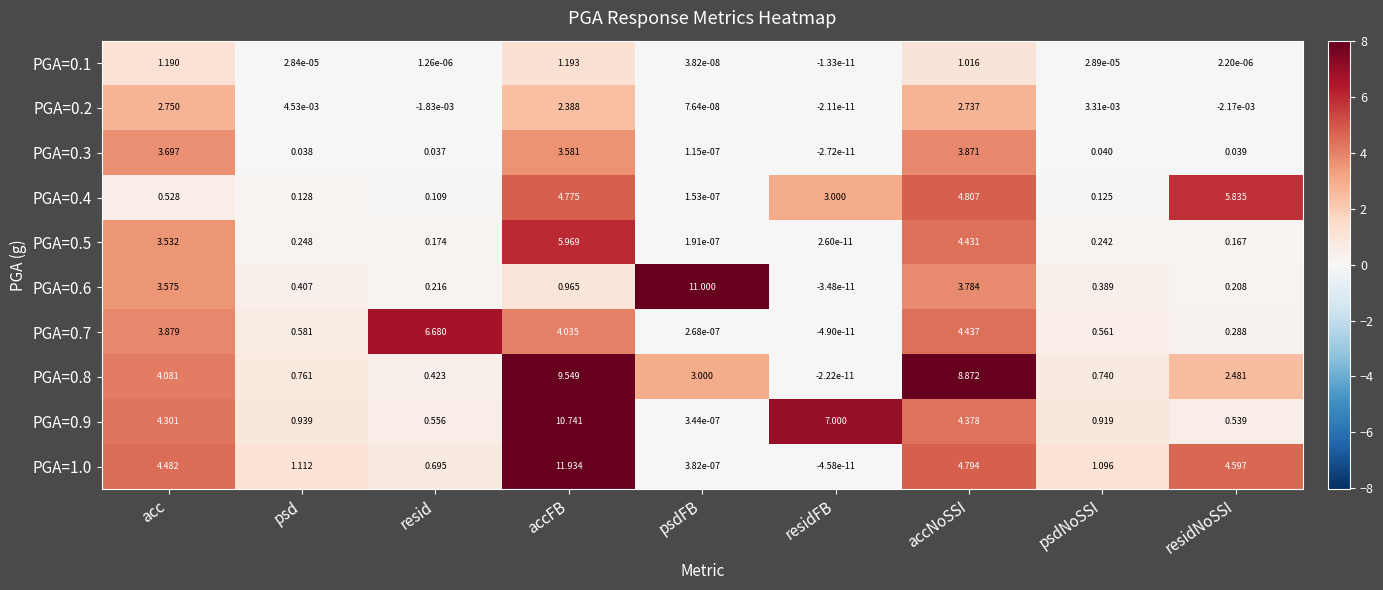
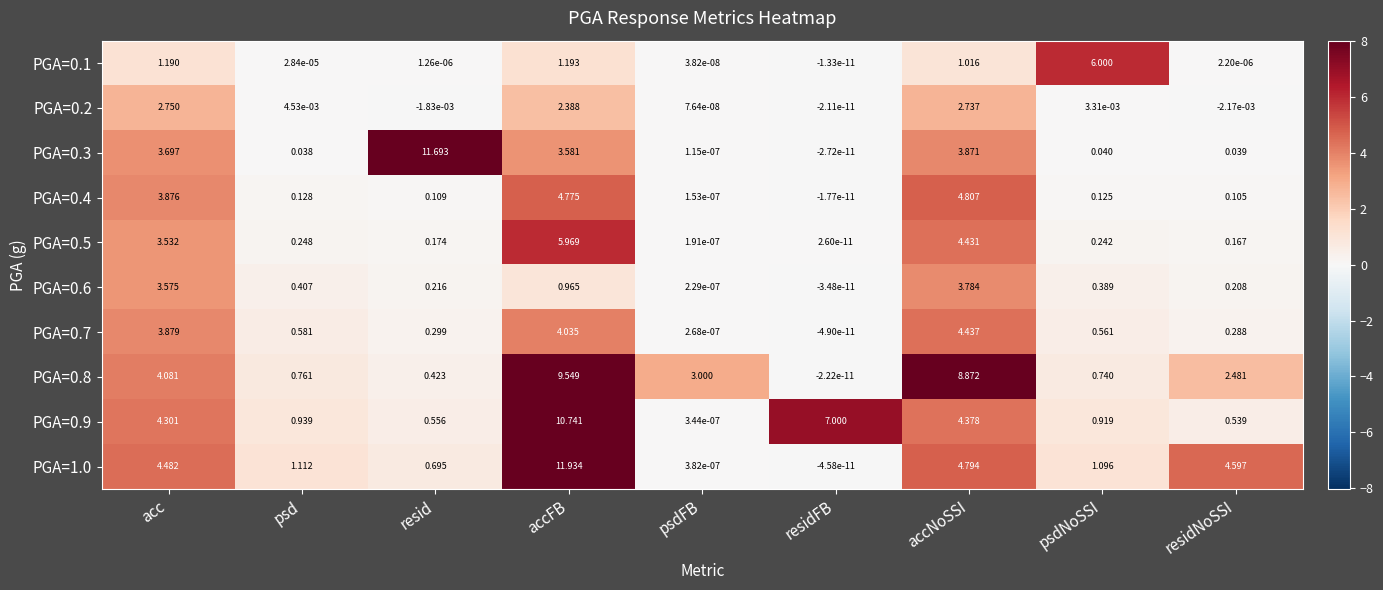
  {
    "PGA=0.1": {
      "acc": "1.190",
      "psd": "2.84e-05",
      "resid": "1.26e-06",
      "accFB": "1.193",
      "psdFB": "3.82e-08",
      "residFB": "-1.33e-11",
      "accNoSSI": "1.016",
-     "psdNoSSI": "2.89e-05",
+     "psdNoSSI": "6.000",
      "residNoSSI": "2.20e-06"
    },
    "PGA=0.2": {
      "acc": "2.750",
      "psd": "4.53e-03",
      "resid": "-1.83e-03",
      "accFB": "2.388",
      "psdFB": "7.64e-08",
      "residFB": "-2.11e-11",
      "accNoSSI": "2.737",
      "psdNoSSI": "3.31e-03",
      "residNoSSI": "-2.17e-03"
    },
    "PGA=0.3": {
      "acc": "3.697",
      "psd": "0.038",
-     "resid": "0.037",
+     "resid": "11.693",
      "accFB": "3.581",
      "psdFB": "1.15e-07",
      "residFB": "-2.72e-11",
      "accNoSSI": "3.871",
      "psdNoSSI": "0.040",
      "residNoSSI": "0.039"
    },
    "PGA=0.4": {
-     "acc": "0.528",
+     "acc": "3.876",
      "psd": "0.128",
      "resid": "0.109",
      "accFB": "4.775",
      "psdFB": "1.53e-07",
-     "residFB": "3.000",
+     "residFB": "-1.77e-11",
      "accNoSSI": "4.807",
      "psdNoSSI": "0.125",
-     "residNoSSI": "5.835"
+     "residNoSSI": "0.105"
    },
    "PGA=0.5": {
      "acc": "3.532",
      "psd": "0.248",
      "resid": "0.174",
      "accFB": "5.969",
      "psdFB": "1.91e-07",
      "residFB": "2.60e-11",
      "accNoSSI": "4.431",
      "psdNoSSI": "0.242",
      "residNoSSI": "0.167"
    },
    "PGA=0.6": {
      "acc": "3.575",
      "psd": "0.407",
      "resid": "0.216",
      "accFB": "0.965",
-     "psdFB": "11.000",
+     "psdFB": "2.29e-07",
      "residFB": "-3.48e-11",
      "accNoSSI": "3.784",
      "psdNoSSI": "0.389",
      "residNoSSI": "0.208"
    },
    "PGA=0.7": {
      "acc": "3.879",
      "psd": "0.581",
-     "resid": "6.680",
+     "resid": "0.299",
      "accFB": "4.035",
      "psdFB": "2.68e-07",
      "residFB": "-4.90e-11",
      "accNoSSI": "4.437",
      "psdNoSSI": "0.561",
      "residNoSSI": "0.288"
    },
    "PGA=0.8": {
      "acc": "4.081",
      "psd": "0.761",
      "resid": "0.423",
      "accFB": "9.549",
      "psdFB": "3.000",
      "residFB": "-2.22e-11",
      "accNoSSI": "8.872",
      "psdNoSSI": "0.740",
      "residNoSSI": "2.481"
    },
    "PGA=0.9": {
      "acc": "4.301",
      "psd": "0.939",
      "resid": "0.556",
      "accFB": "10.741",
      "psdFB": "3.44e-07",
      "residFB": "7.000",
      "accNoSSI": "4.378",
      "psdNoSSI": "0.919",
      "residNoSSI": "0.539"
    },
    "PGA=1.0": {
      "acc": "4.482",
      "psd": "1.112",
      "resid": "0.695",
      "accFB": "11.934",
      "psdFB": "3.82e-07",
      "residFB": "-4.58e-11",
      "accNoSSI": "4.794",
      "psdNoSSI": "1.096",
      "residNoSSI": "4.597"
    }
  }
